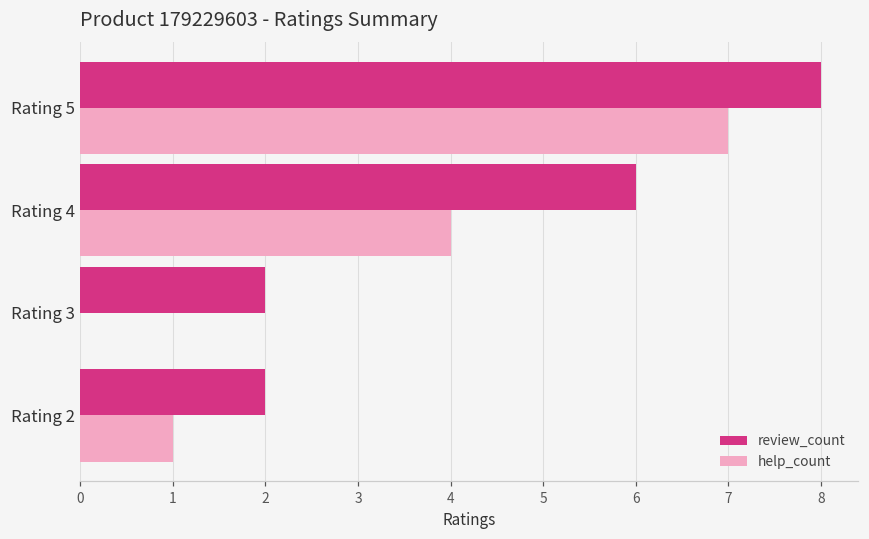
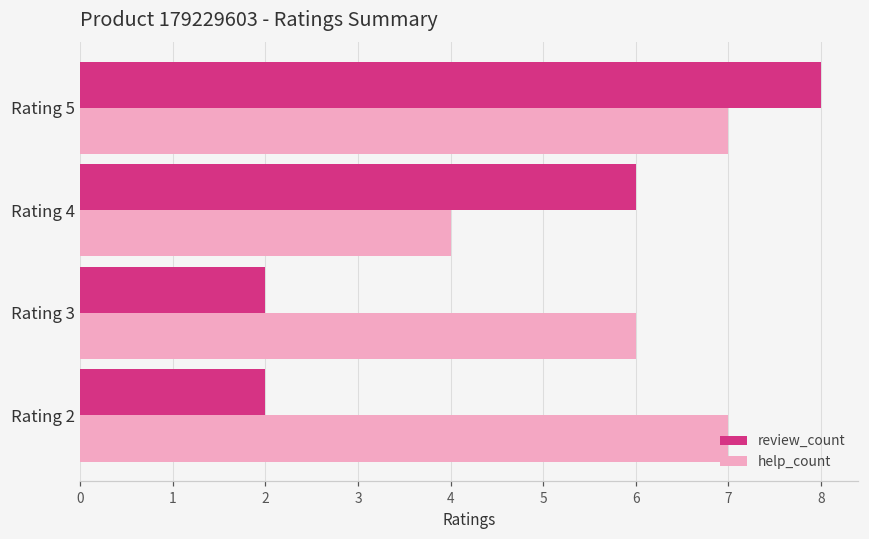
  {
    "review_count": {
      "Rating 5": 8,
      "Rating 4": 6,
      "Rating 3": 2,
      "Rating 2": 2
    },
    "help_count": {
      "Rating 5": 7,
      "Rating 4": 4,
-     "Rating 3": 0,
-     "Rating 2": 1
+     "Rating 3": 6,
+     "Rating 2": 7
    }
  }
